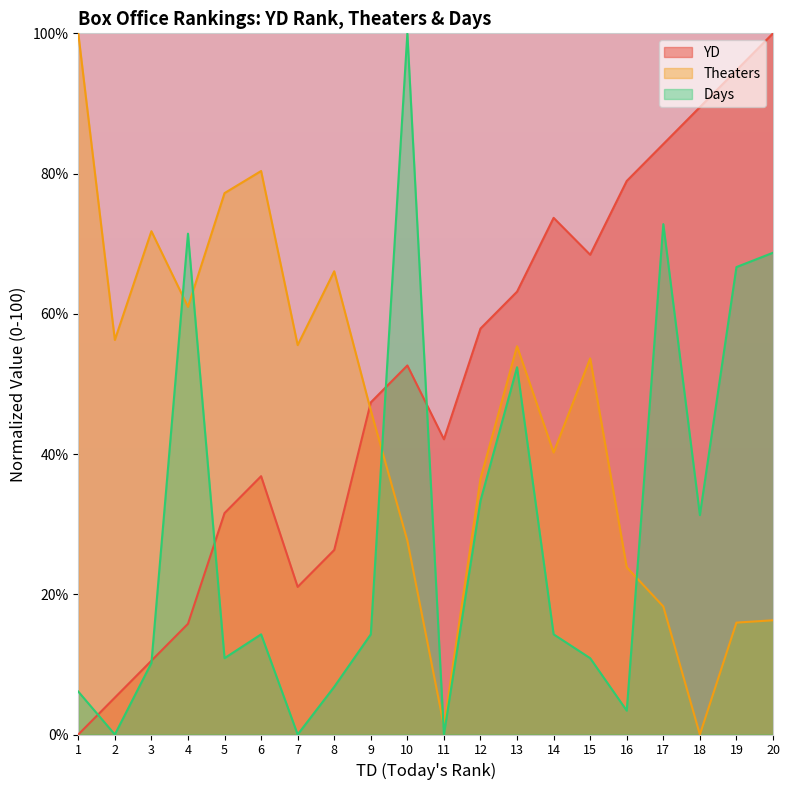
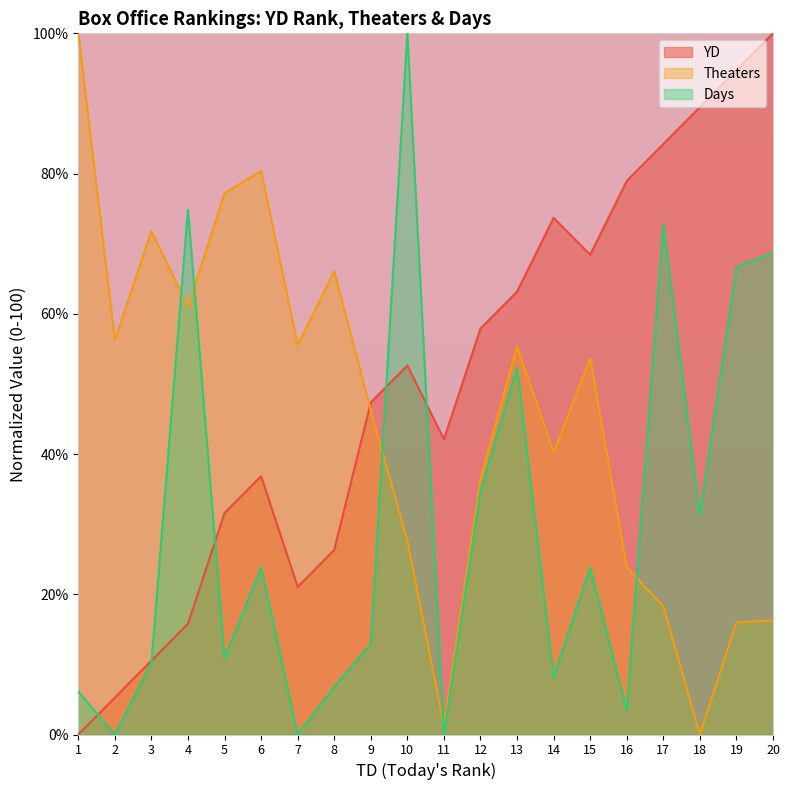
  {
    "Days": {
      "1": "6%",
      "2": "0%",
-     "4": "71%",
+     "4": "75%",
      "5": "11%",
-     "6": "14%",
+     "6": "24%",
      "7": "0%",
      "8": "7%",
-     "9": "14%",
+     "9": "13%",
      "10": "100%",
      "11": "0%",
-     "12": "33%",
+     "12": "35%",
      "13": "52%",
-     "14": "14%",
-     "15": "11%",
+     "14": "8%",
+     "15": "24%",
      "16": "3%",
      "17": "73%",
      "18": "31%",
      "19": "67%",
      "20": "69%"
    }
  }
